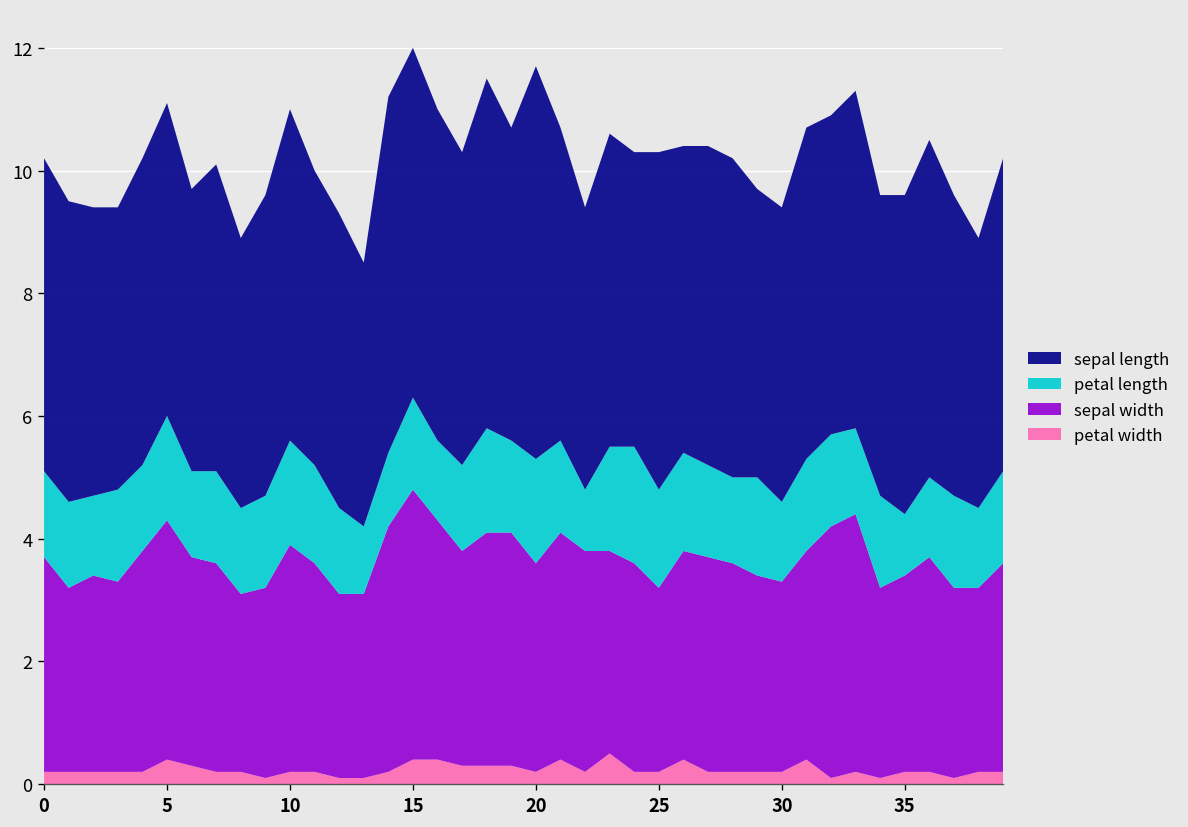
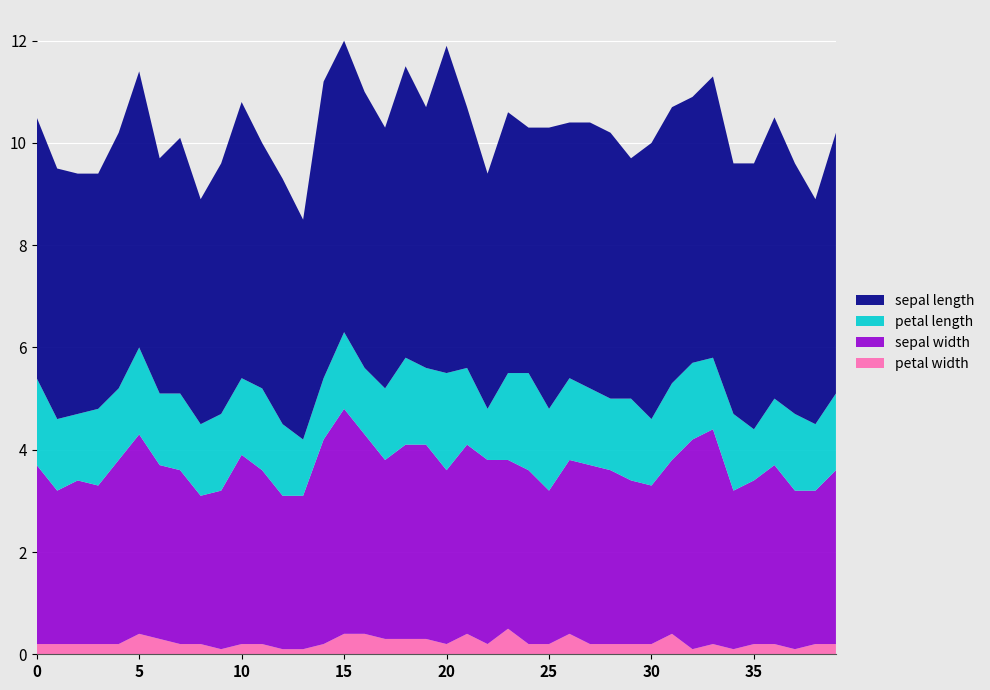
  {
    "petal width": {
      "0": 0.2,
      "5": 0.4,
      "10": 0.2,
      "15": 0.4,
      "20": 0.2,
      "25": 0.2,
      "30": 0.2,
      "35": 0.2
    },
    "petal length": {
-     "0": 1.4,
+     "0": 1.7,
      "5": 1.7,
-     "10": 1.7,
+     "10": 1.5,
      "15": 1.5,
-     "20": 1.7,
+     "20": 1.9,
      "25": 1.6,
      "30": 1.3,
      "35": 1.0
    },
    "sepal length": {
      "0": 5.1,
-     "5": 5.1,
+     "5": 5.4,
      "10": 5.4,
      "15": 5.7,
      "20": 6.4,
      "25": 5.5,
-     "30": 4.8,
+     "30": 5.4,
      "35": 5.2
    }
  }
